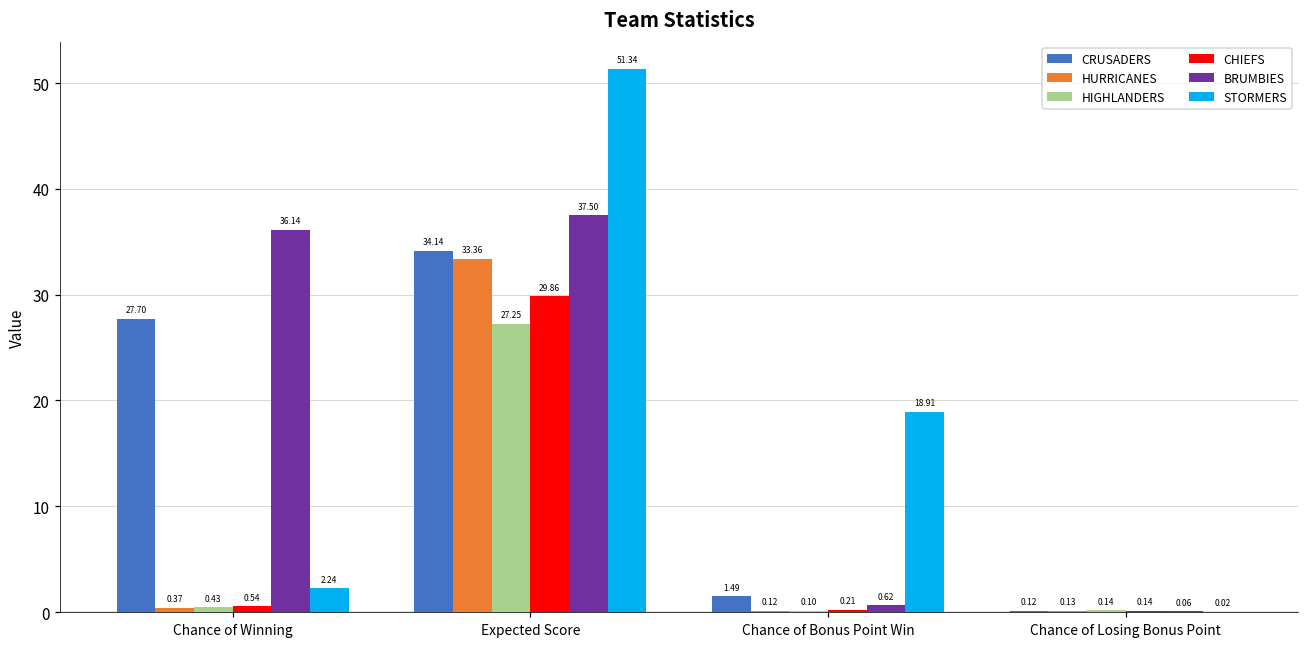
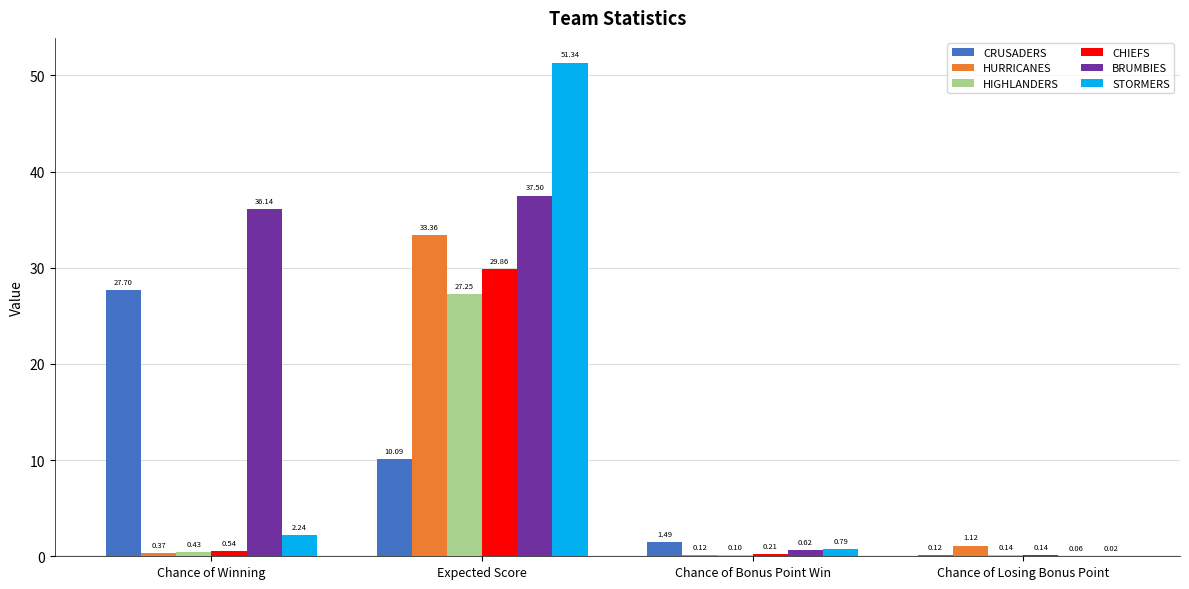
  {
    "CRUSADERS": {
      "Chance of Winning": 27.70,
-     "Expected Score": 34.14,
+     "Expected Score": 10.09,
      "Chance of Bonus Point Win": 1.49,
      "Chance of Losing Bonus Point": 0.12
    },
    "HURRICANES": {
      "Chance of Winning": 0.37,
      "Expected Score": 33.36,
      "Chance of Bonus Point Win": 0.12,
-     "Chance of Losing Bonus Point": 0.13
+     "Chance of Losing Bonus Point": 1.12
    },
    "HIGHLANDERS": {
      "Chance of Winning": 0.43,
      "Expected Score": 27.25,
      "Chance of Bonus Point Win": 0.10,
      "Chance of Losing Bonus Point": 0.14
    },
    "CHIEFS": {
      "Chance of Winning": 0.54,
      "Expected Score": 29.86,
      "Chance of Bonus Point Win": 0.21,
      "Chance of Losing Bonus Point": 0.14
    },
    "BRUMBIES": {
      "Chance of Winning": 36.14,
      "Expected Score": 37.50,
      "Chance of Bonus Point Win": 0.62,
      "Chance of Losing Bonus Point": 0.06
    },
    "STORMERS": {
      "Chance of Winning": 2.24,
      "Expected Score": 51.34,
-     "Chance of Bonus Point Win": 18.91,
+     "Chance of Bonus Point Win": 0.79,
      "Chance of Losing Bonus Point": 0.02
    }
  }
